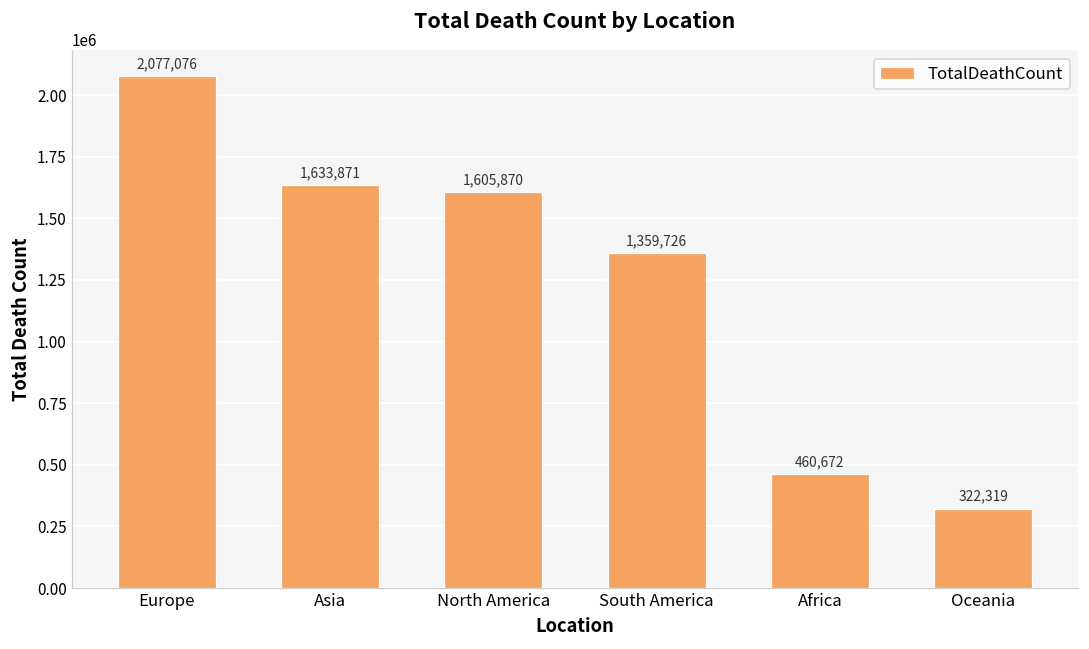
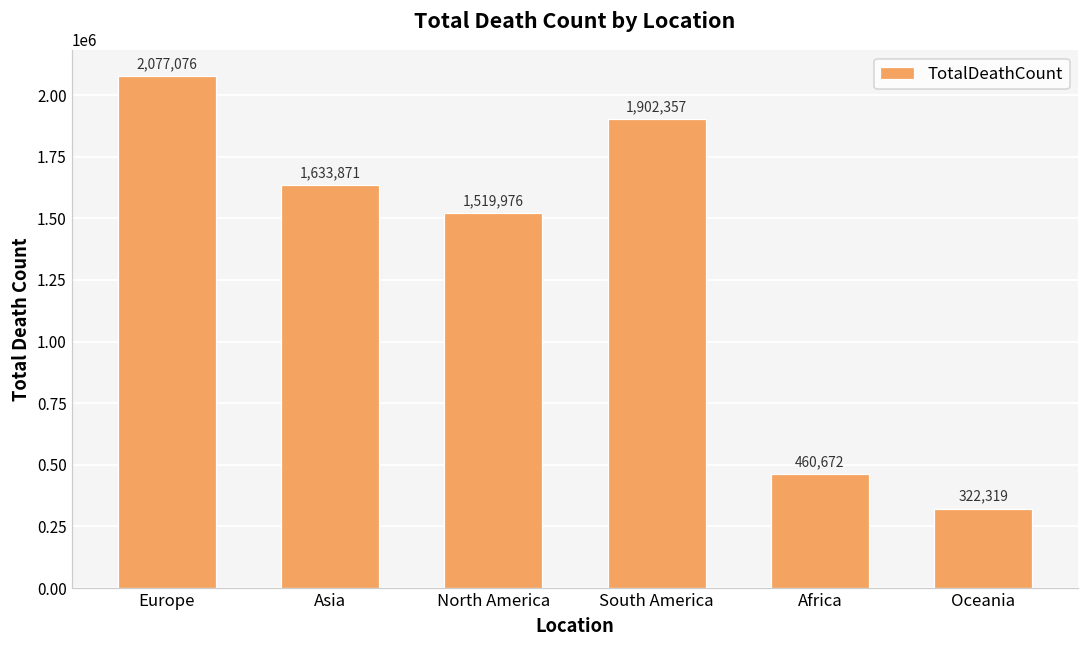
  {
    "Europe": "2,077,076",
    "Asia": "1,633,871",
-   "North America": "1,605,870",
-   "South America": "1,359,726",
+   "North America": "1,519,976",
+   "South America": "1,902,357",
    "Africa": "460,672",
    "Oceania": "322,319"
  }
